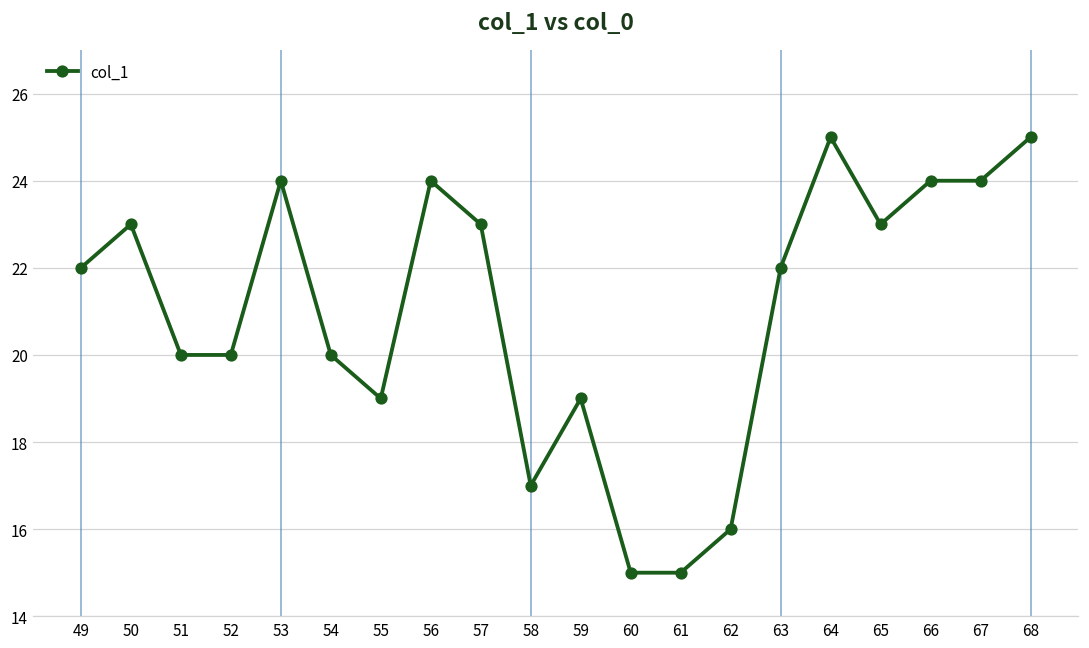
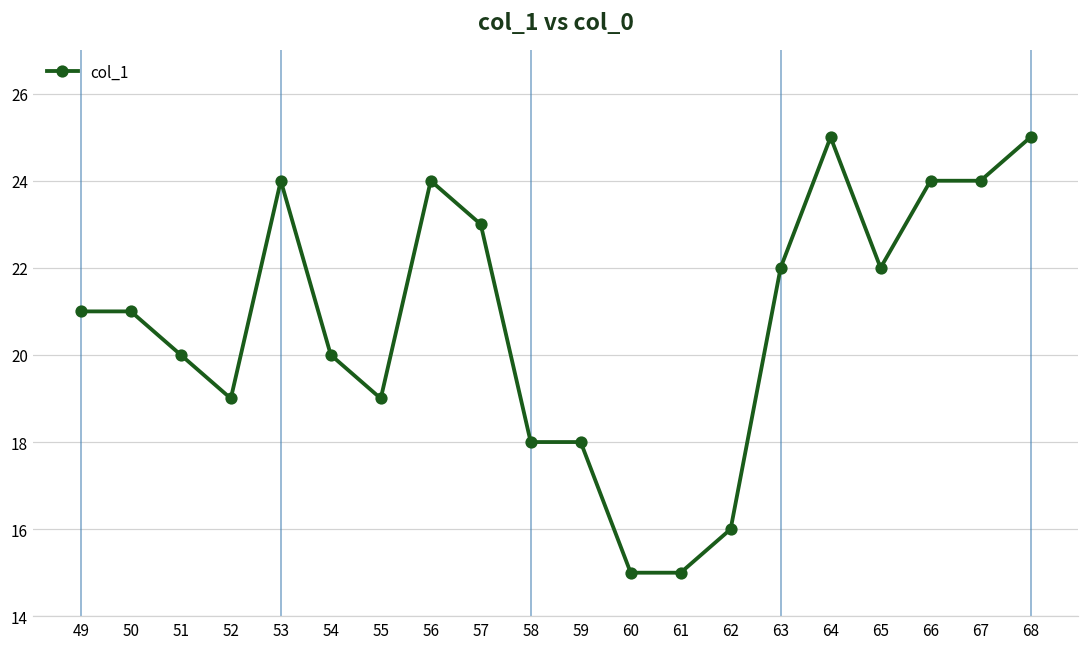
  {
-   "49": 22,
-   "50": 23,
+   "49": 21,
+   "50": 21,
    "51": 20,
-   "52": 20,
+   "52": 19,
    "53": 24,
    "54": 20,
    "55": 19,
    "56": 24,
    "57": 23,
-   "58": 17,
-   "59": 19,
+   "58": 18,
+   "59": 18,
    "60": 15,
    "61": 15,
    "62": 16,
    "63": 22,
    "64": 25,
-   "65": 23,
+   "65": 22,
    "66": 24,
    "67": 24,
    "68": 25
  }
